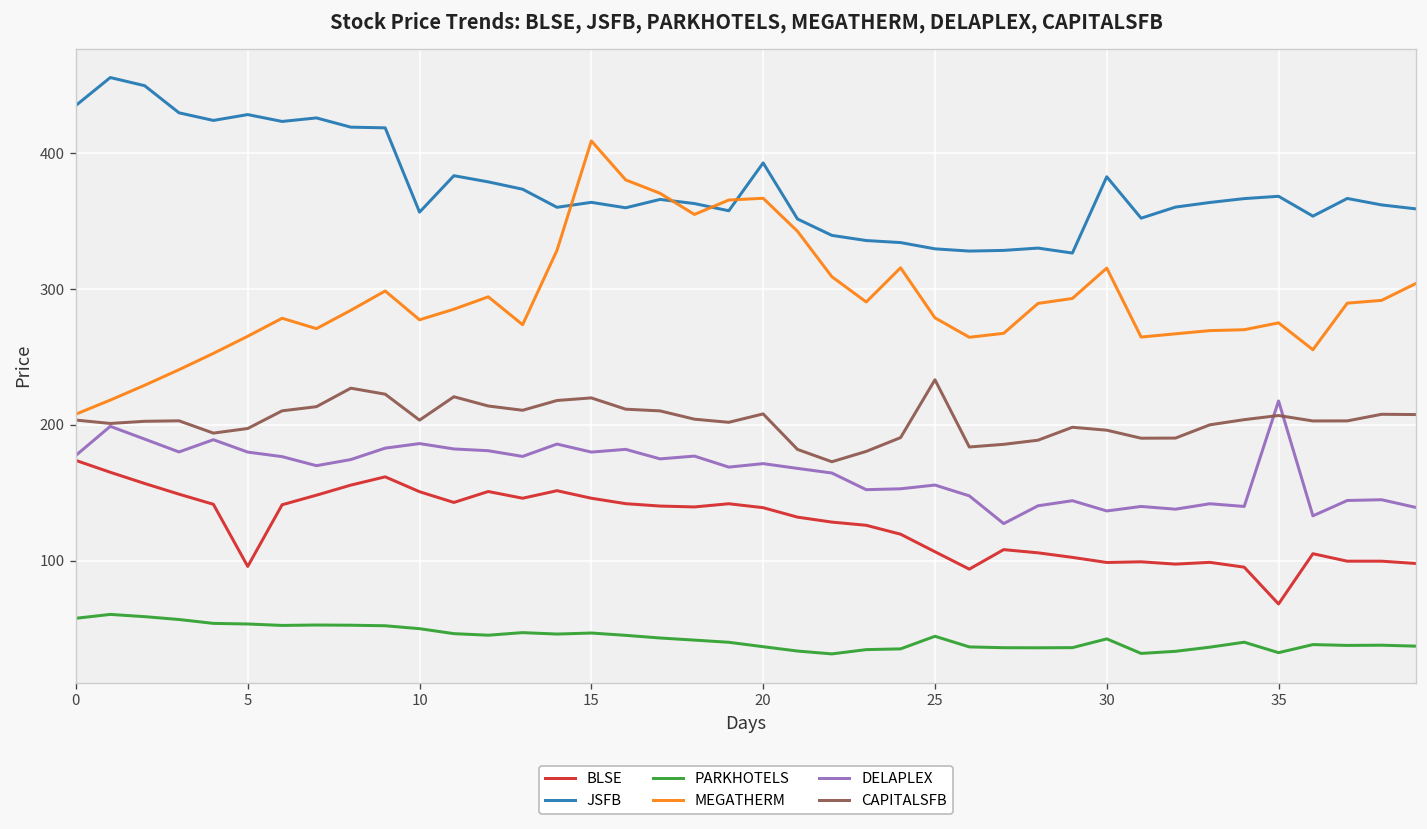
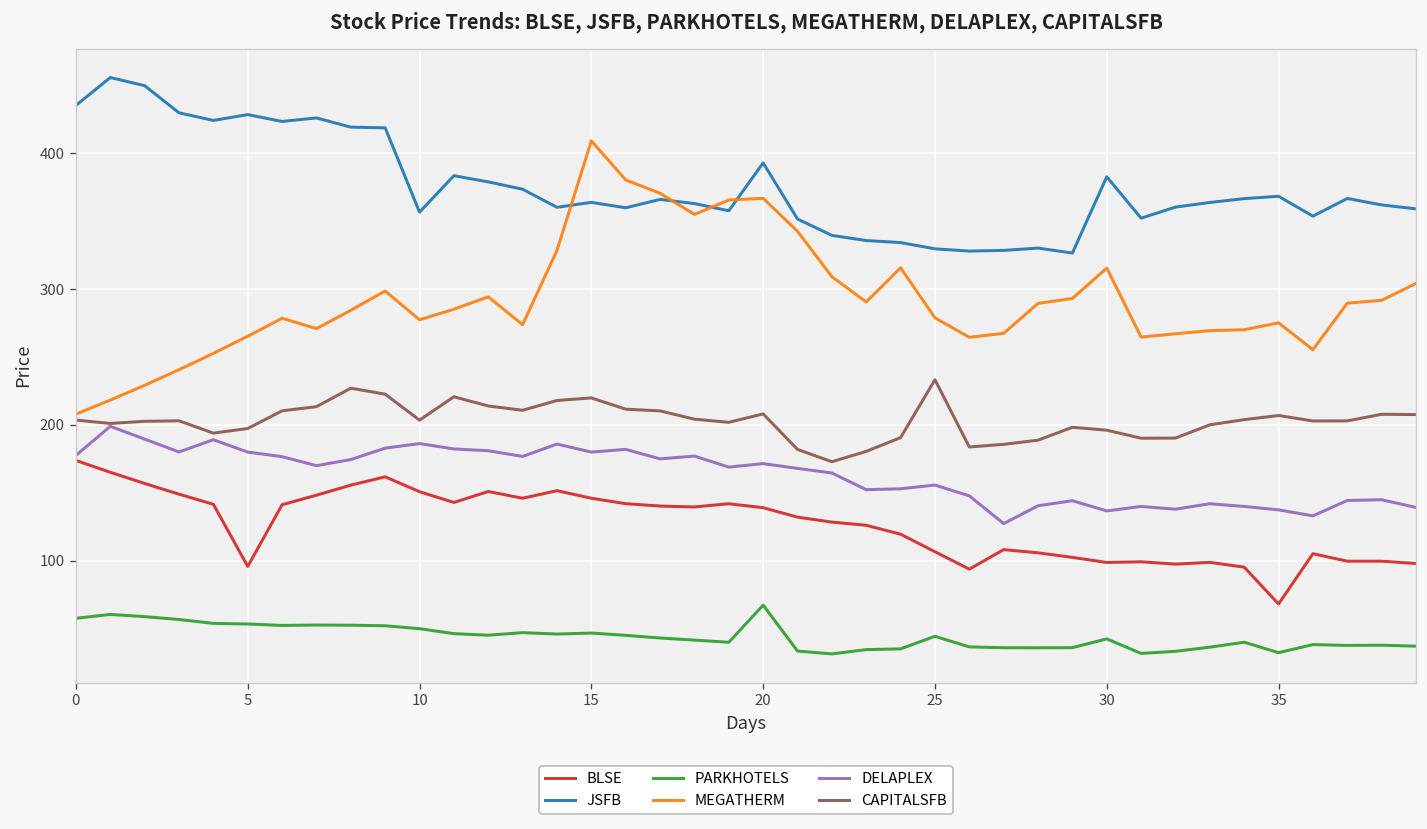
  {
    "BLSE": {
      "0": 174,
      "5": 96,
      "10": 151,
      "15": 146,
      "20": 139,
      "25": 107,
      "30": 99,
      "35": 68
    },
    "JSFB": {
      "0": 435,
      "5": 428,
      "10": 356,
      "15": 364,
      "20": 393,
      "25": 330,
      "30": 383,
      "35": 368
    },
    "PARKHOTELS": {
      "0": 58,
      "5": 54,
      "10": 50,
      "15": 47,
-     "20": 37,
+     "20": 67,
      "25": 45,
      "30": 43,
      "35": 32
    },
    "MEGATHERM": {
      "0": 208,
      "5": 265,
      "10": 277,
      "15": 409,
      "20": 367,
      "25": 279,
      "30": 315,
      "35": 275
    },
    "DELAPLEX": {
      "0": 178,
      "5": 180,
      "10": 186,
      "15": 180,
      "20": 172,
      "25": 156,
      "30": 137,
-     "35": 218
+     "35": 138
    },
    "CAPITALSFB": {
      "0": 204,
      "5": 197,
      "10": 204,
      "15": 220,
      "20": 208,
      "25": 233,
      "30": 196,
      "35": 207
    }
  }
